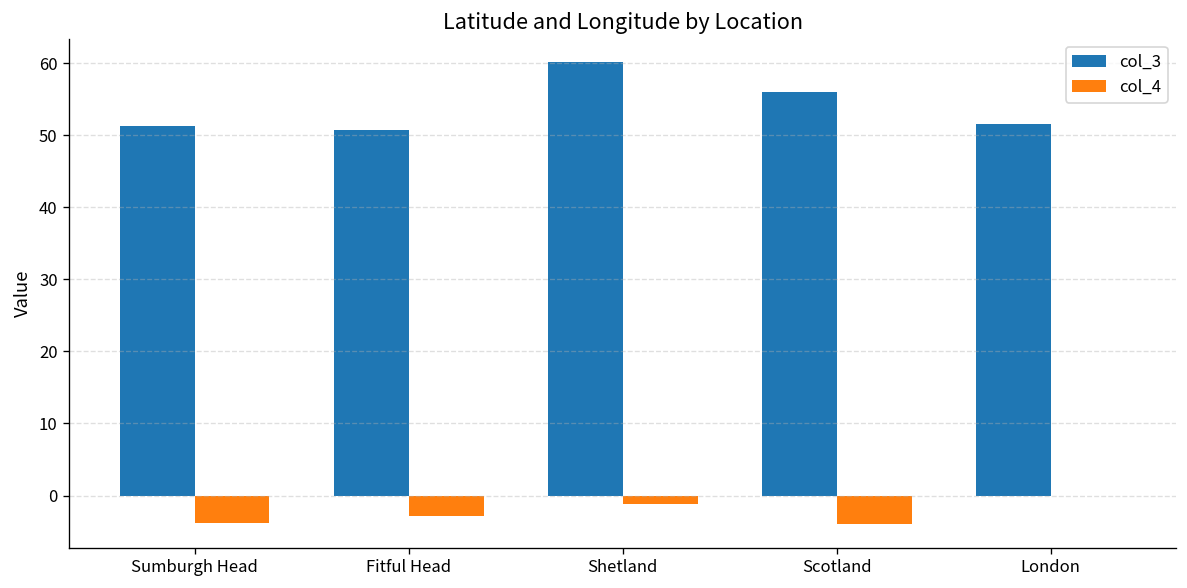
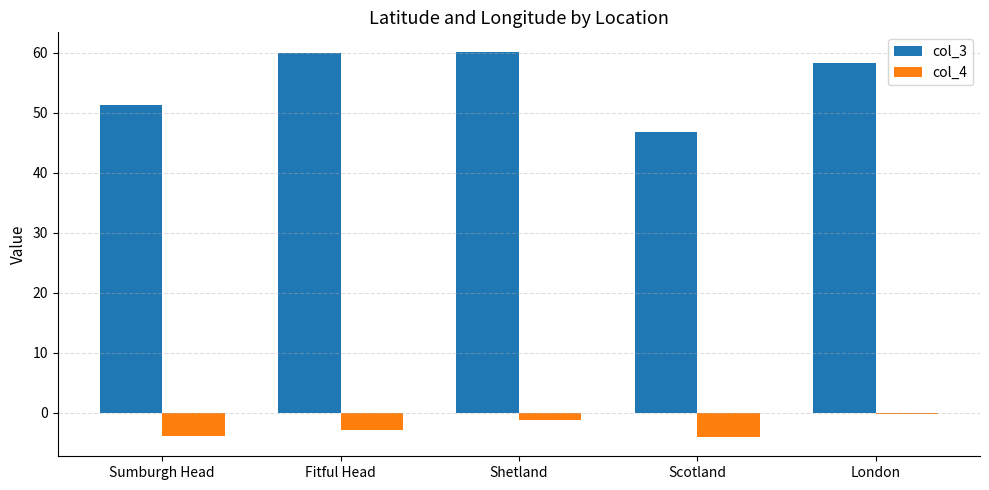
  {
    "col_3": {
      "Sumburgh Head": 51,
-     "Fitful Head": 51,
+     "Fitful Head": 60,
      "Shetland": 60,
-     "Scotland": 56,
-     "London": 52
+     "Scotland": 47,
+     "London": 58
    },
    "col_4": {
      "Sumburgh Head": -4,
      "Fitful Head": -3,
      "Shetland": -1,
      "Scotland": -4
    }
  }
